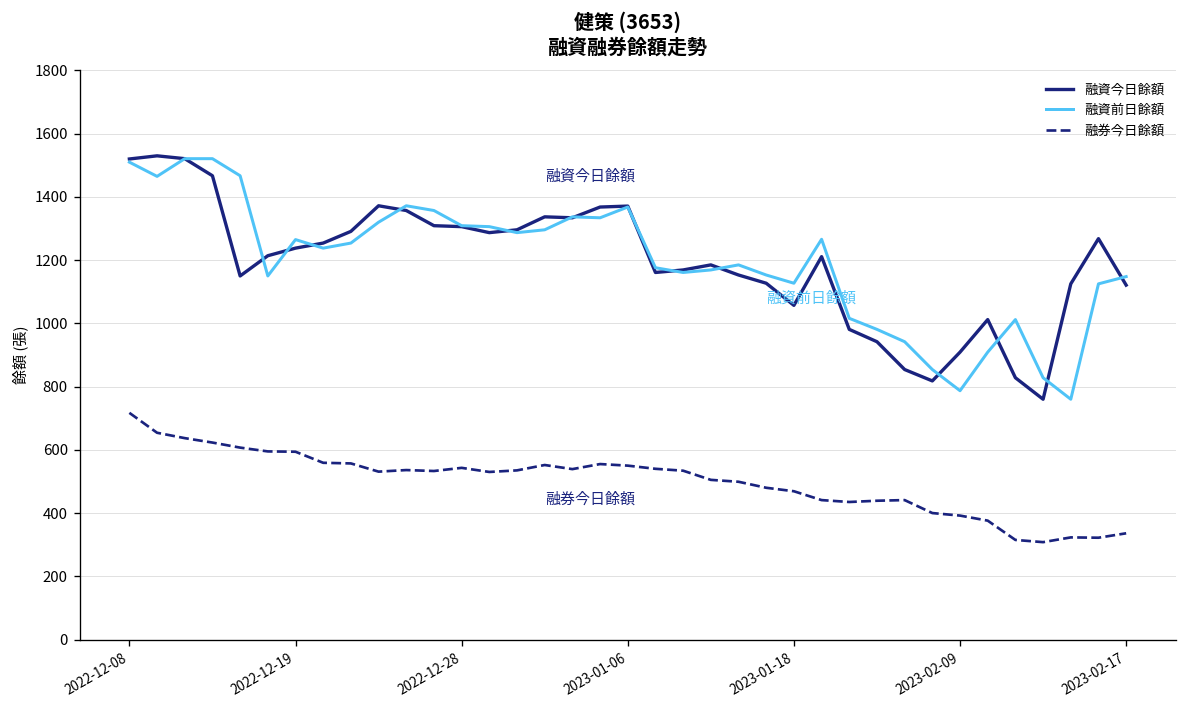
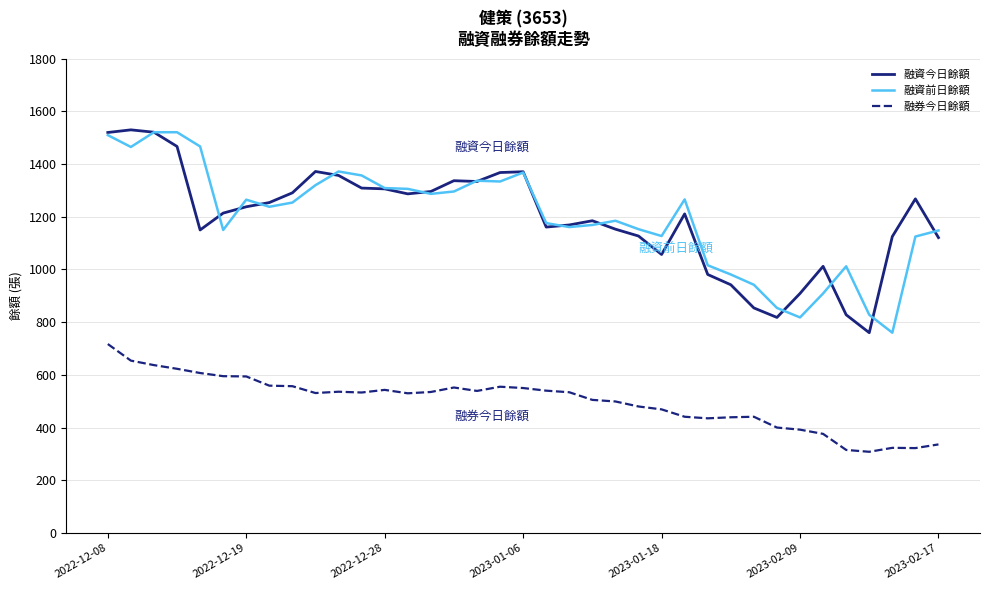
  {
    "融資前日餘額": {
      "2022-12-08": 1510,
      "2022-12-19": 1270,
      "2023-01-18": 1130,
-     "2023-02-09": 790,
+     "2023-02-09": 820,
      "2023-02-17": 1150
    }
  }
